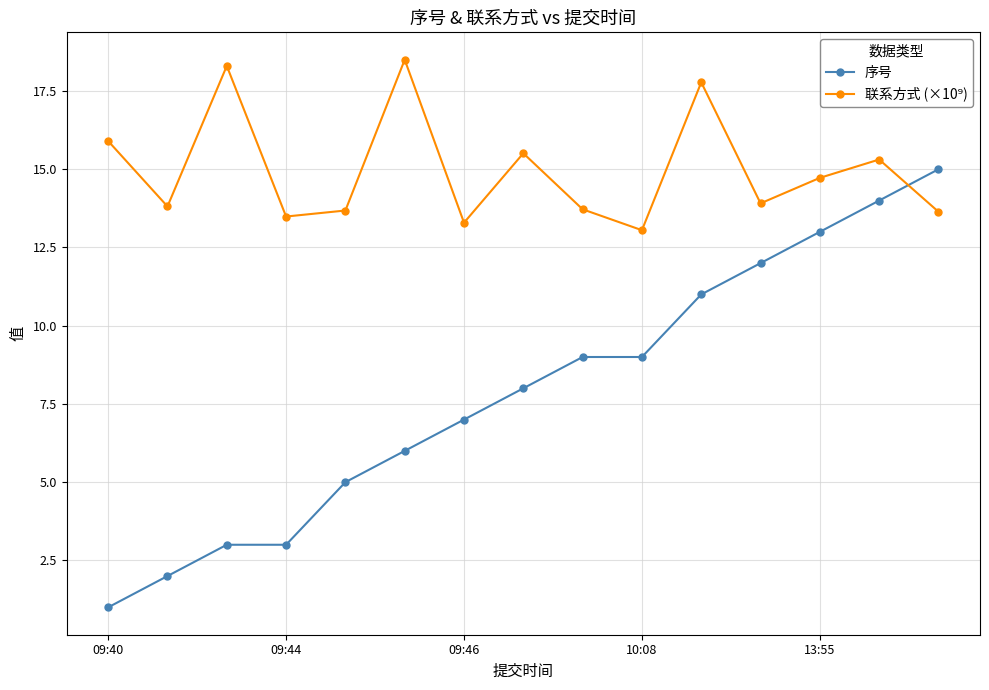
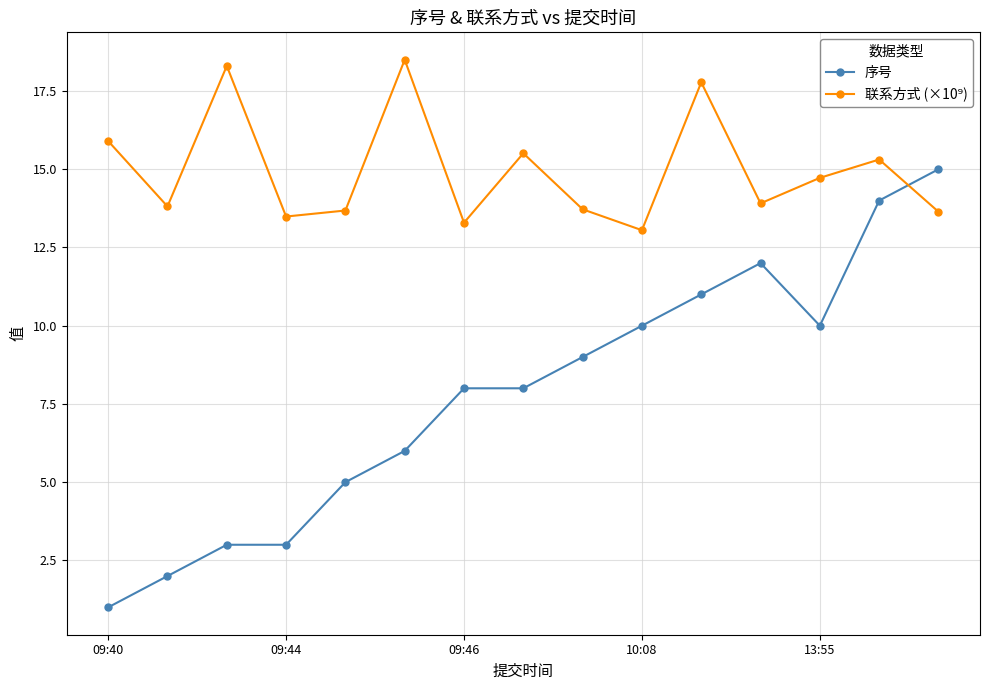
  {
    "序号": {
      "09:40": 1,
      "09:44": 3,
-     "09:46": 7,
-     "10:08": 9,
-     "13:55": 13
+     "09:46": 8,
+     "10:08": 10,
+     "13:55": 10
    },
    "联系方式 (×10⁹)": {
      "09:40": 15.9,
      "09:44": 13.5,
      "09:46": 13.3,
      "10:08": 13,
      "13:55": 14.7
    }
  }
